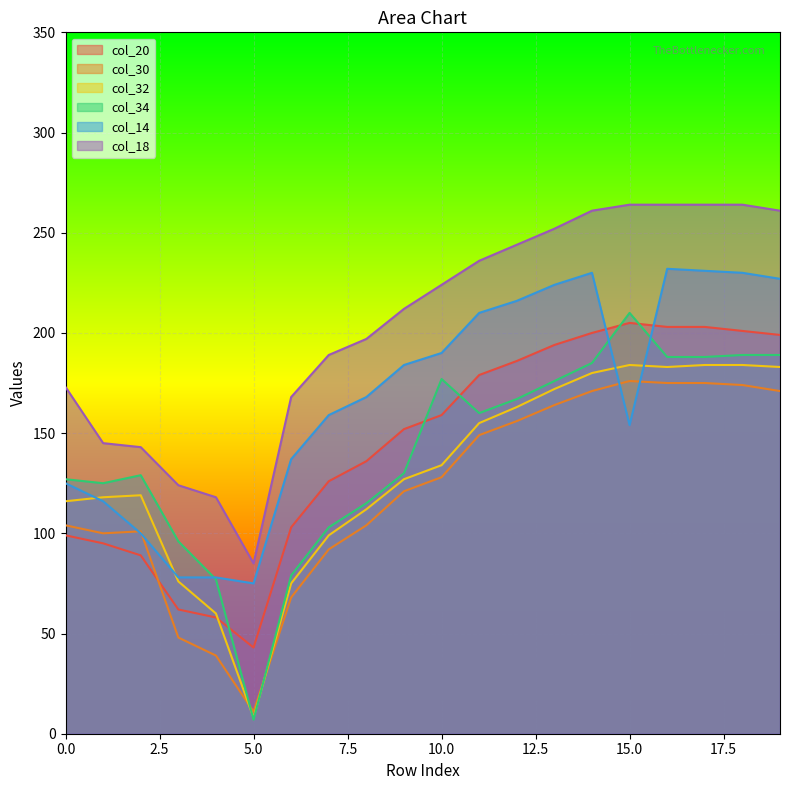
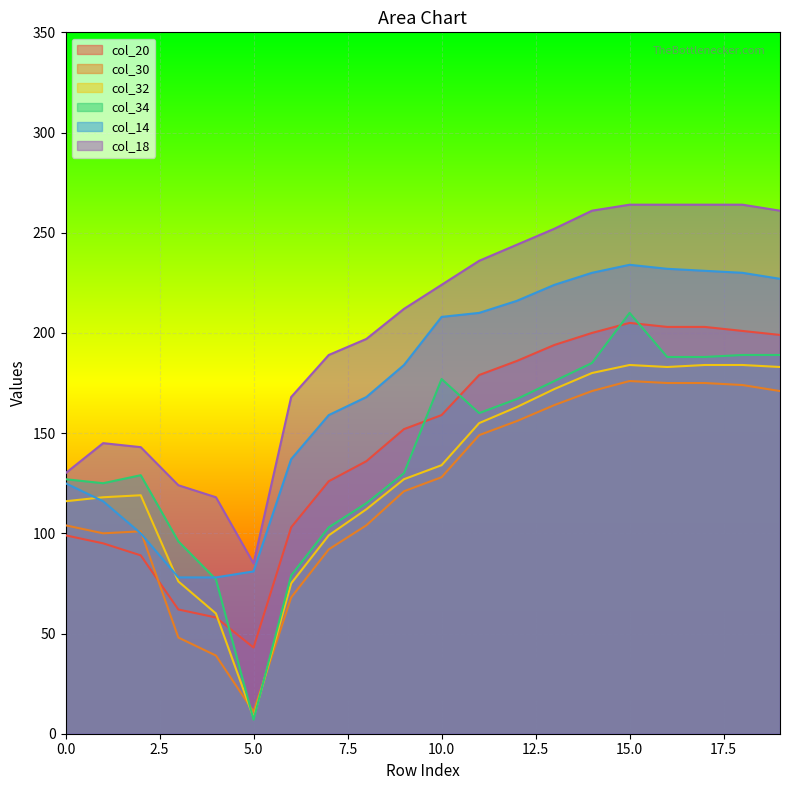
  {
    "col_34": {
      "0.0": 127,
      "10.0": 177,
      "15.0": 210
    },
    "col_14": {
      "0.0": 125,
-     "5.0": 75,
-     "10.0": 190,
-     "15.0": 154
+     "5.0": 81,
+     "10.0": 208,
+     "15.0": 234
    },
    "col_18": {
-     "0.0": 173,
+     "0.0": 130,
      "5.0": 85,
      "10.0": 224,
      "15.0": 264
    }
  }
